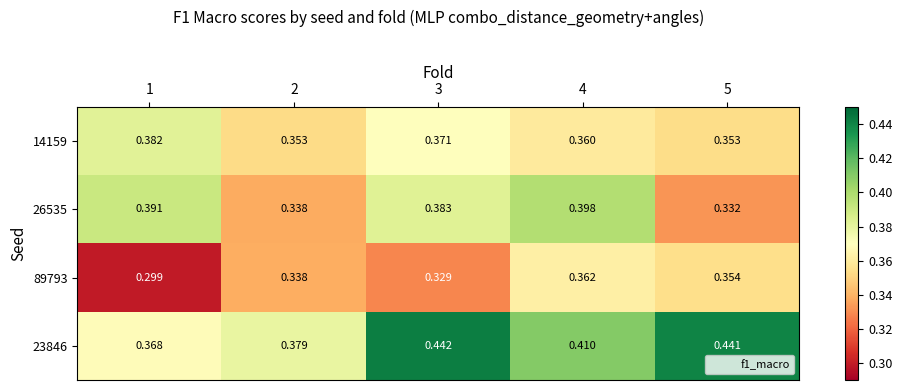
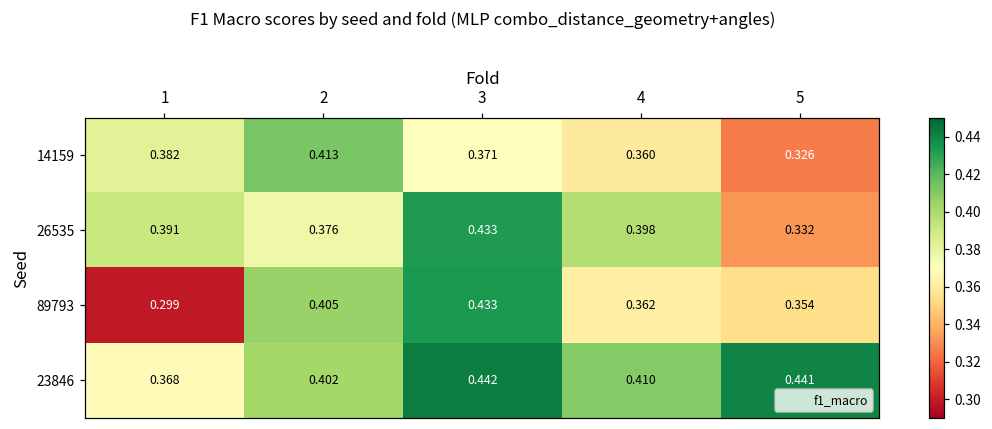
  {
    "14159": {
      "1": 0.382,
-     "2": 0.353,
+     "2": 0.413,
      "3": 0.371,
      "4": 0.360,
-     "5": 0.353
+     "5": 0.326
    },
    "26535": {
      "1": 0.391,
-     "2": 0.338,
-     "3": 0.383,
+     "2": 0.376,
+     "3": 0.433,
      "4": 0.398,
      "5": 0.332
    },
    "89793": {
      "1": 0.299,
-     "2": 0.338,
-     "3": 0.329,
+     "2": 0.405,
+     "3": 0.433,
      "4": 0.362,
      "5": 0.354
    },
    "23846": {
      "1": 0.368,
-     "2": 0.379,
+     "2": 0.402,
      "3": 0.442,
      "4": 0.410,
      "5": 0.441
    }
  }
